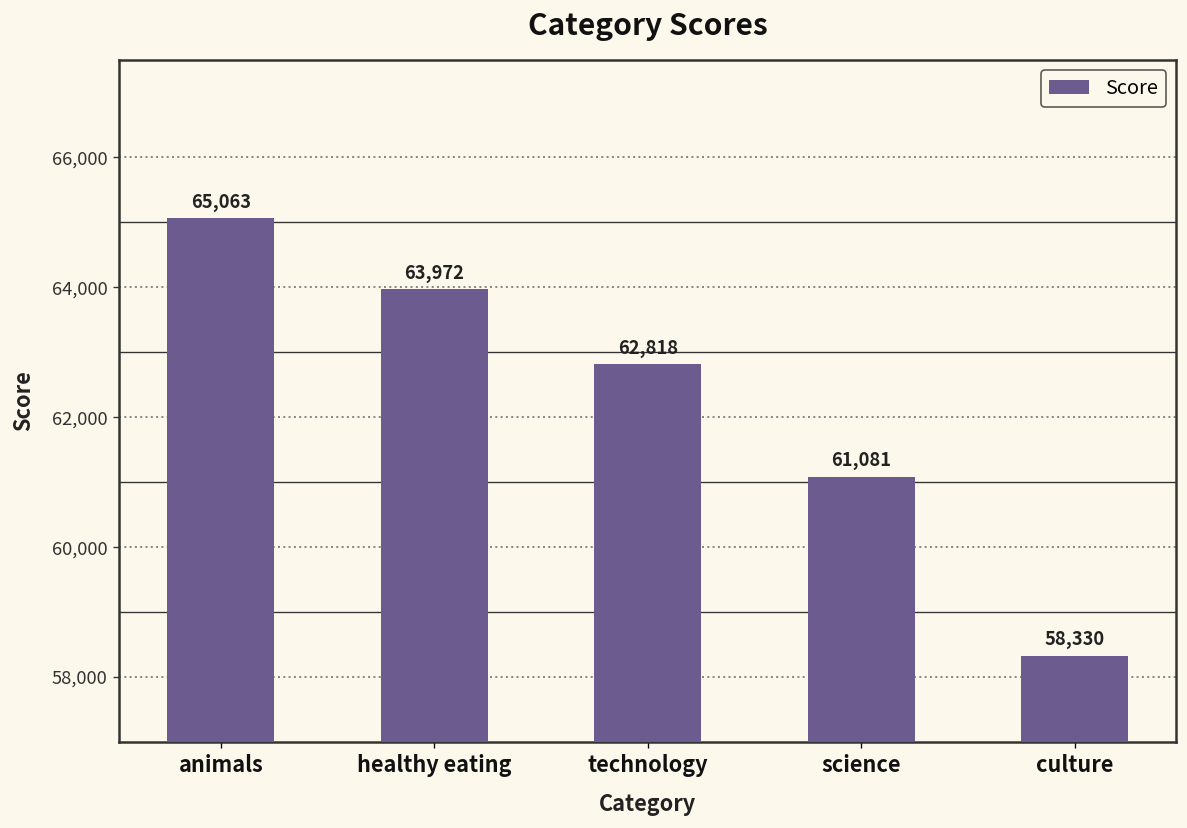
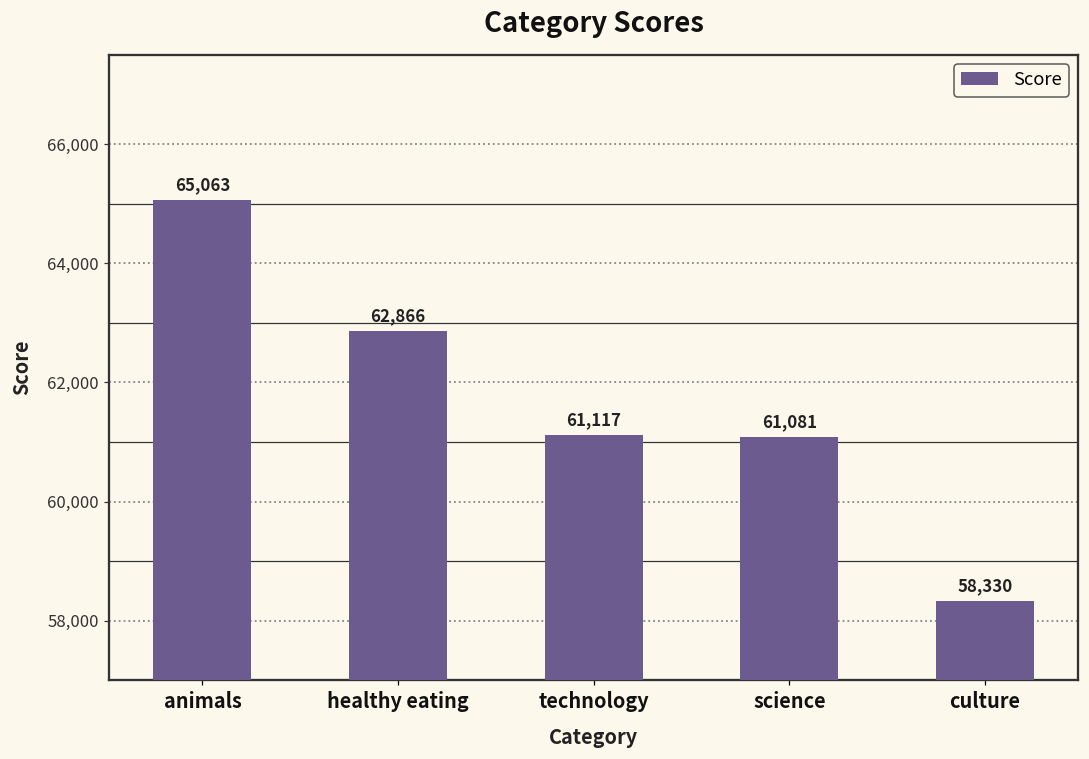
  {
    "animals": "65,063",
-   "healthy eating": "63,972",
-   "technology": "62,818",
+   "healthy eating": "62,866",
+   "technology": "61,117",
    "science": "61,081",
    "culture": "58,330"
  }
